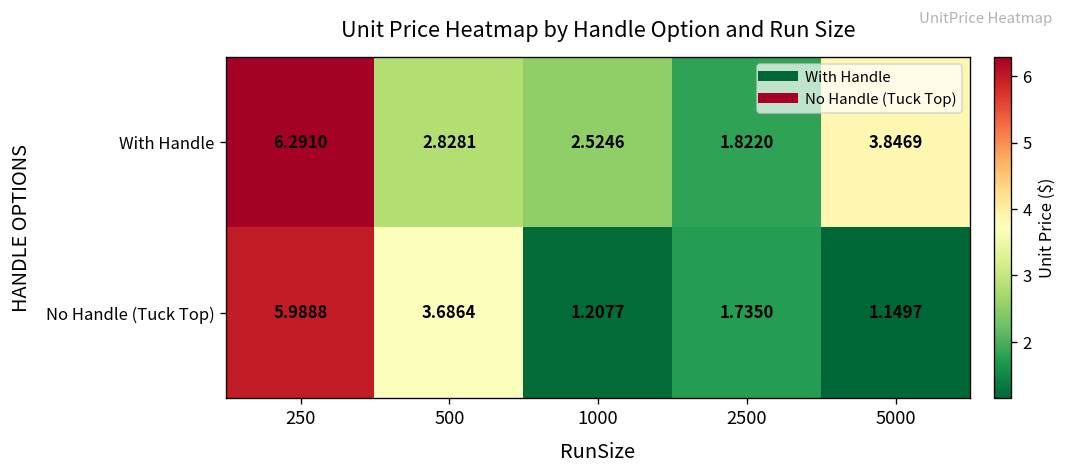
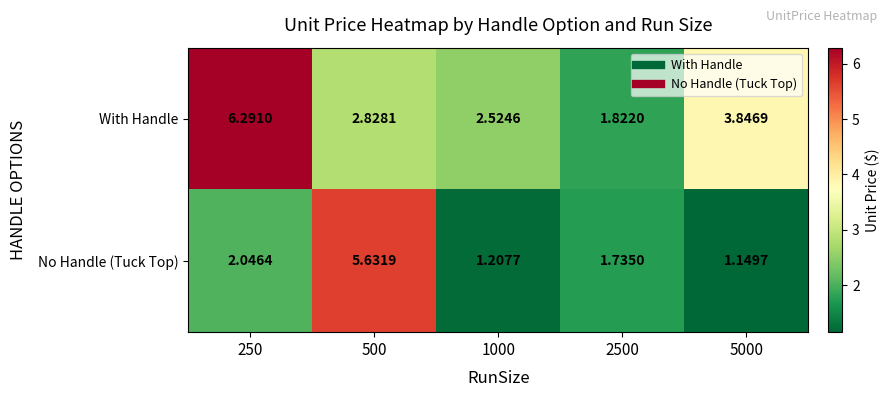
  {
    "With Handle": {
      "250": 6.2910,
      "500": 2.8281,
      "1000": 2.5246,
      "2500": 1.8220,
      "5000": 3.8469
    },
    "No Handle (Tuck Top)": {
-     "250": 5.9888,
-     "500": 3.6864,
+     "250": 2.0464,
+     "500": 5.6319,
      "1000": 1.2077,
      "2500": 1.7350,
      "5000": 1.1497
    }
  }
